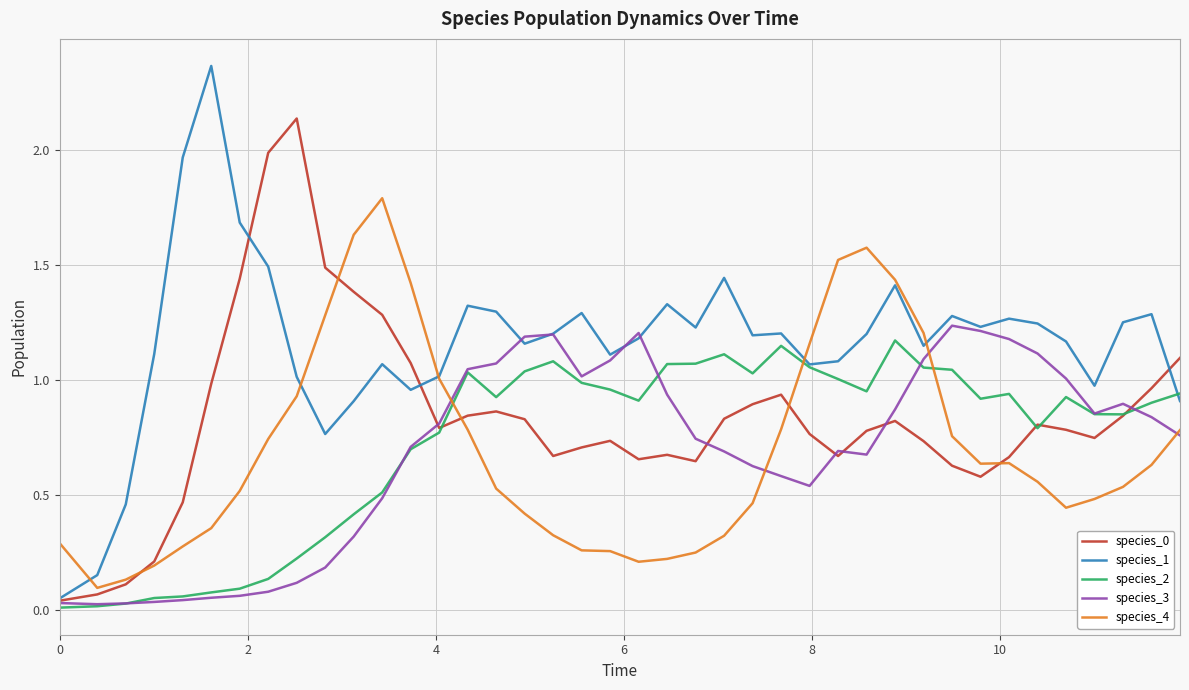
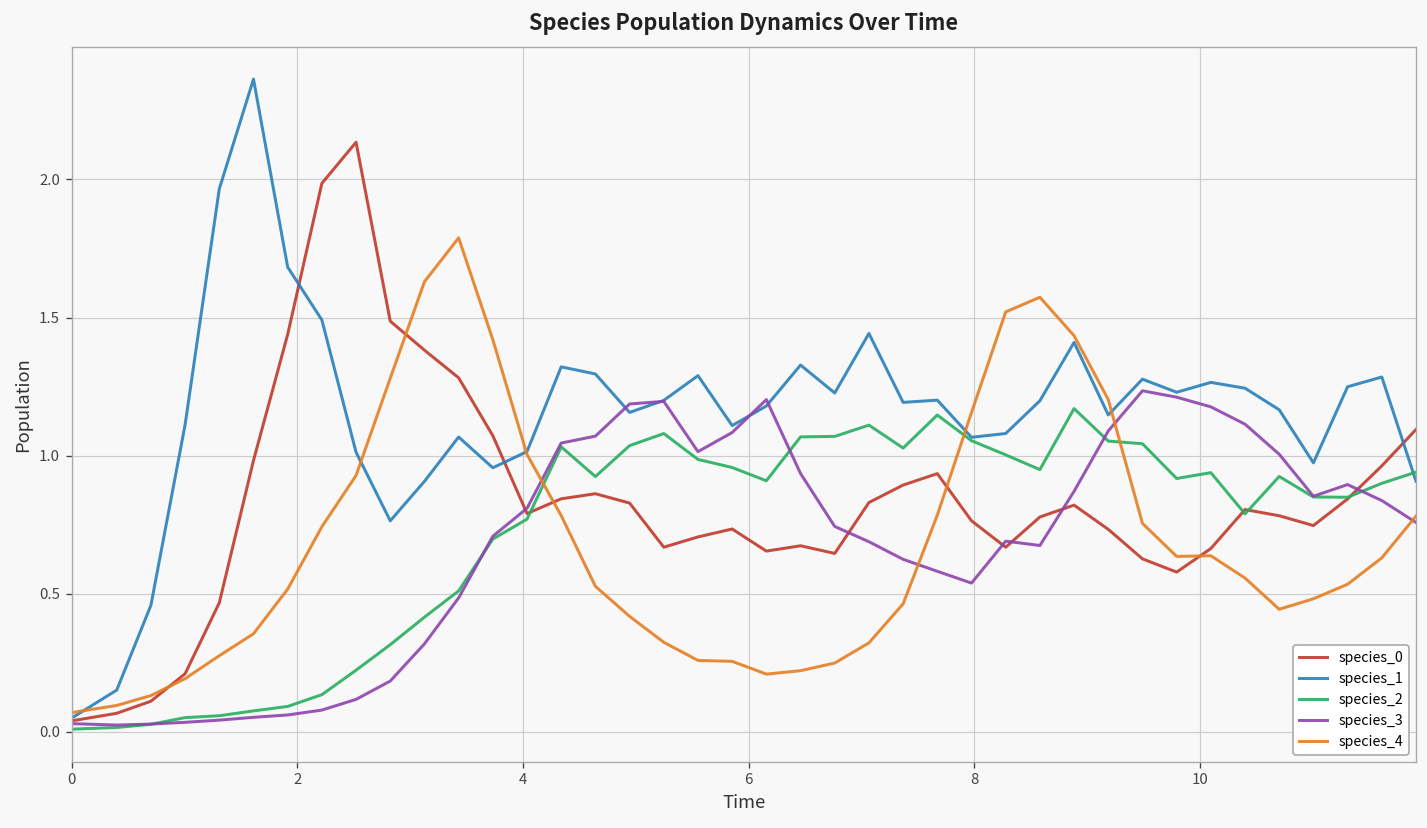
  {
    "species_2": {
      "0": 0.01
    },
    "species_4": {
-     "0": 0.29
+     "0": 0.07
    }
  }
